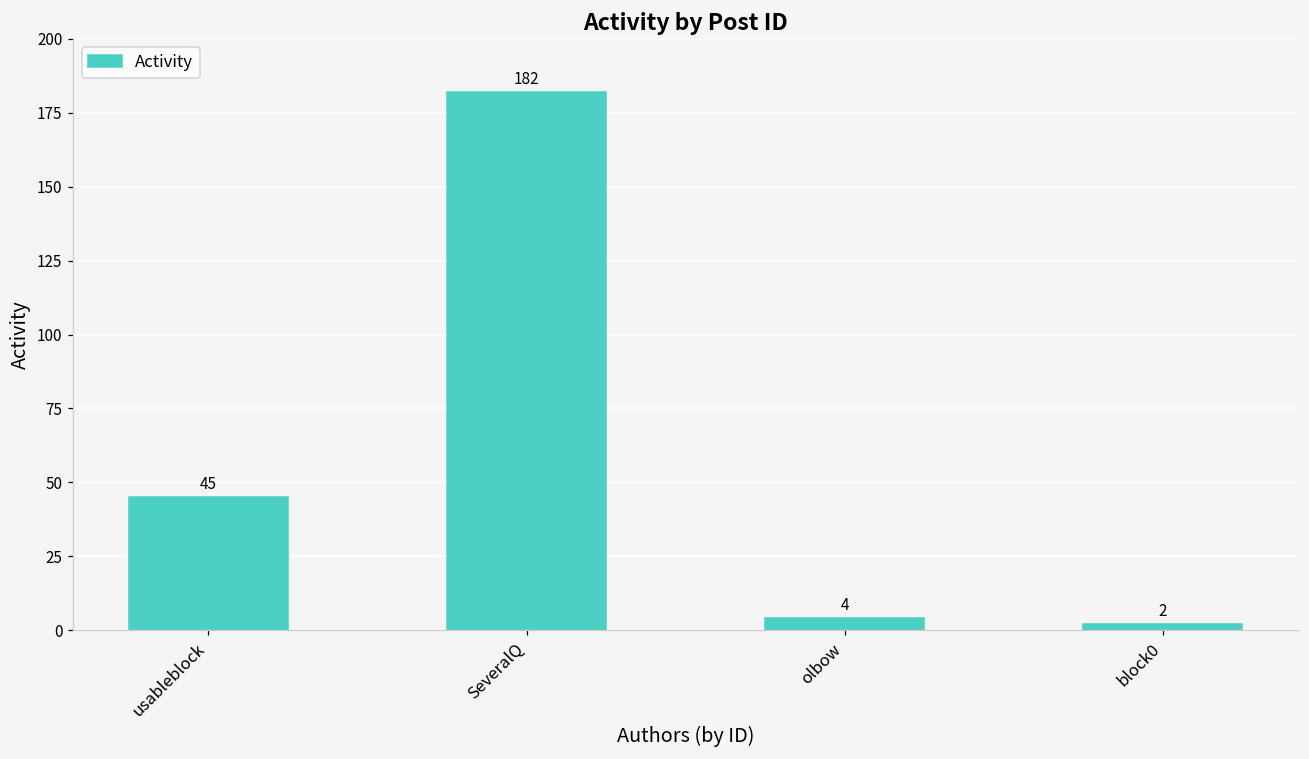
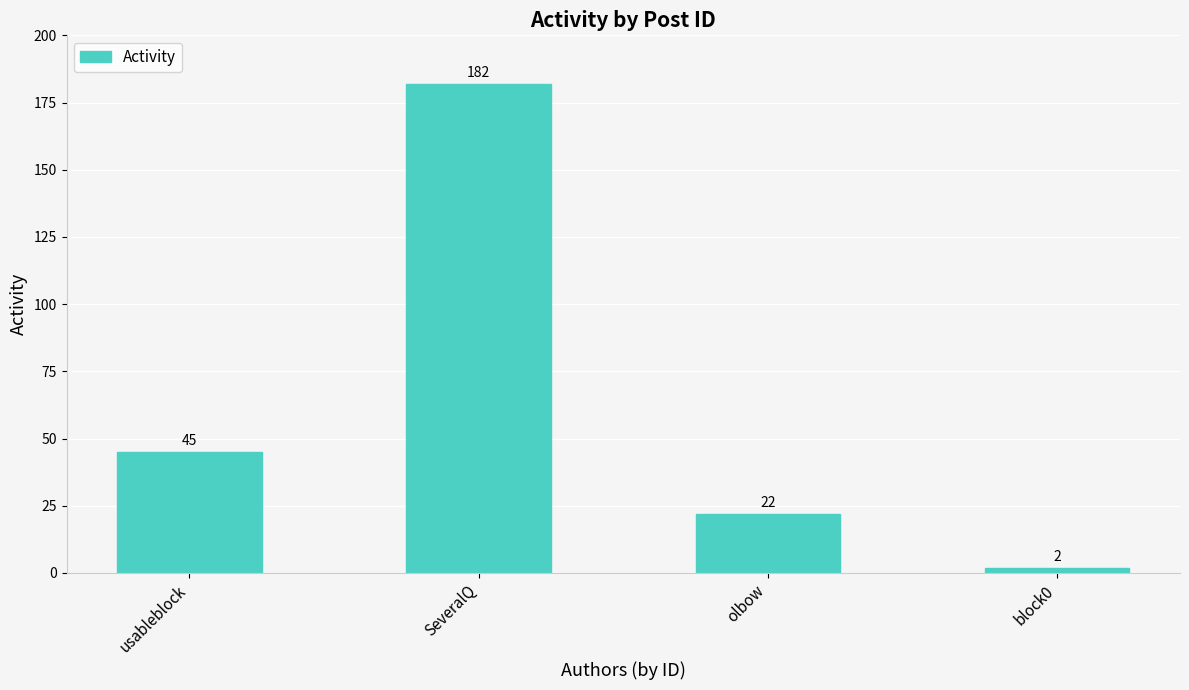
  {
    "usableblock": 45,
    "SeveralQ": 182,
-   "olbow": 4,
+   "olbow": 22,
    "block0": 2
  }
